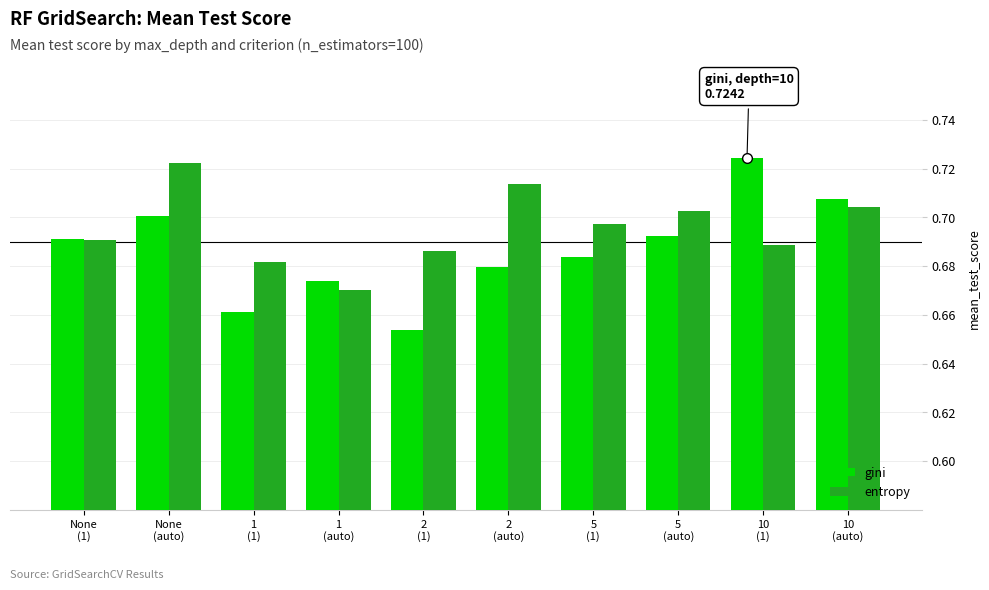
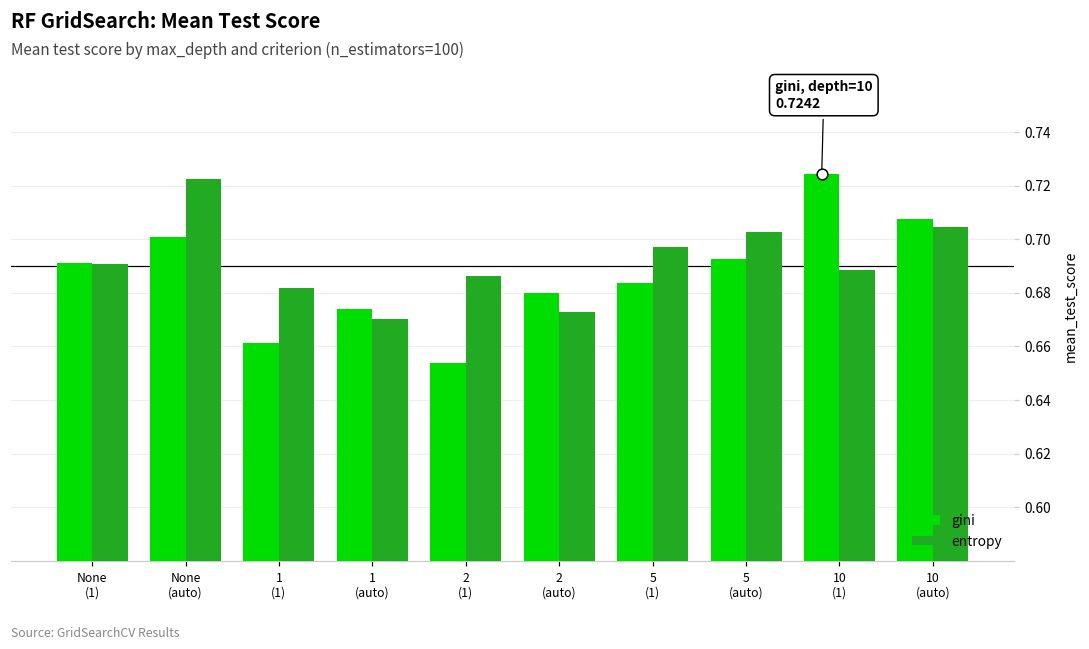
  {
    "gini": {
      "None (1)": 0.691,
      "None (auto)": 0.701,
      "1 (1)": 0.661,
      "1 (auto)": 0.674,
      "2 (1)": 0.654,
      "2 (auto)": 0.680,
      "5 (1)": 0.684,
      "5 (auto)": 0.692,
      "10 (auto)": 0.707
    },
    "entropy": {
      "None (1)": 0.691,
      "None (auto)": 0.722,
      "1 (1)": 0.682,
      "1 (auto)": 0.670,
      "2 (1)": 0.686,
-     "2 (auto)": 0.714,
+     "2 (auto)": 0.673,
      "5 (1)": 0.697,
      "5 (auto)": 0.703,
      "10 (1)": 0.688,
      "10 (auto)": 0.704
    }
  }
